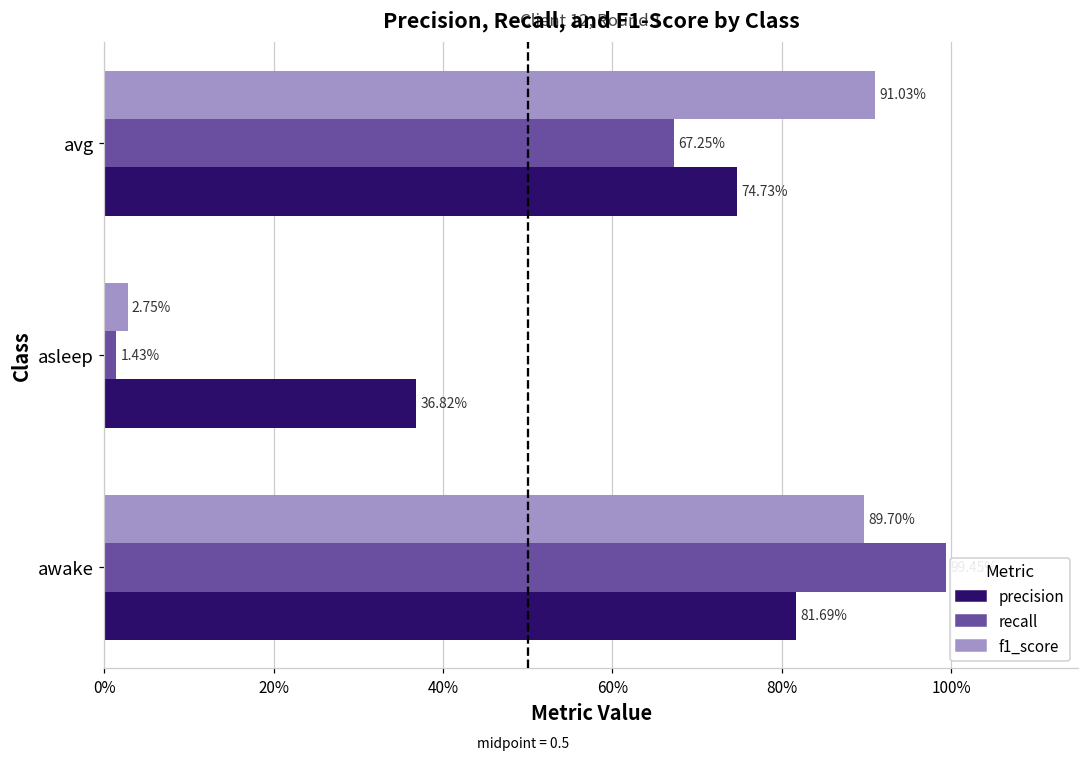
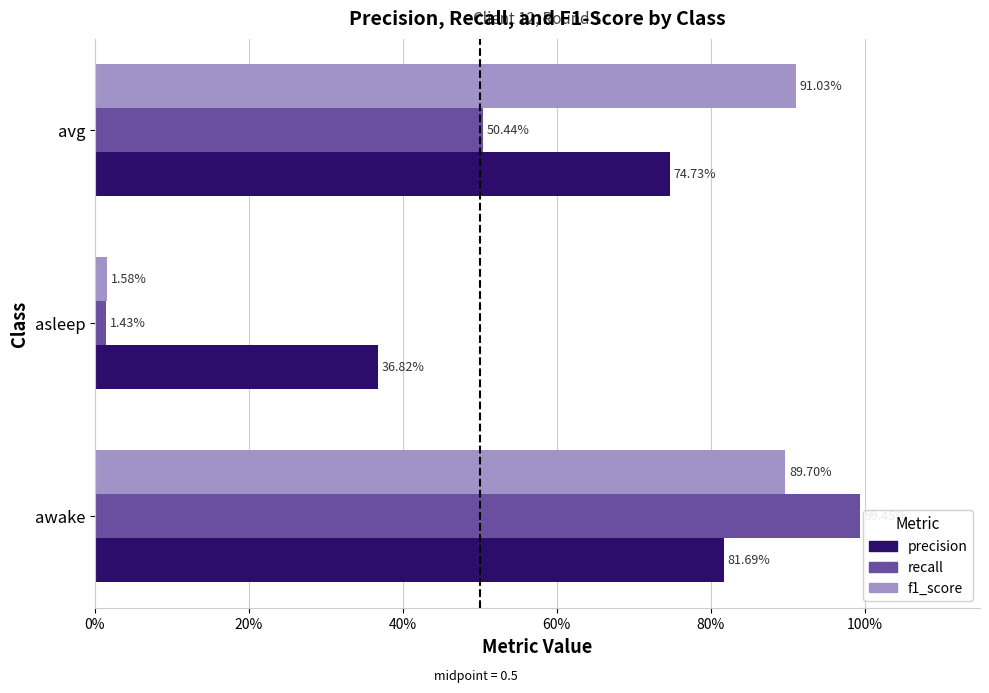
  {
    "precision": {
      "avg": "74.73%",
      "asleep": "36.82%",
      "awake": "81.69%"
    },
    "recall": {
-     "avg": "67.25%",
+     "avg": "50.44%",
      "asleep": "1.43%"
    },
    "f1_score": {
      "avg": "91.03%",
-     "asleep": "2.75%",
+     "asleep": "1.58%",
      "awake": "89.70%"
    }
  }
